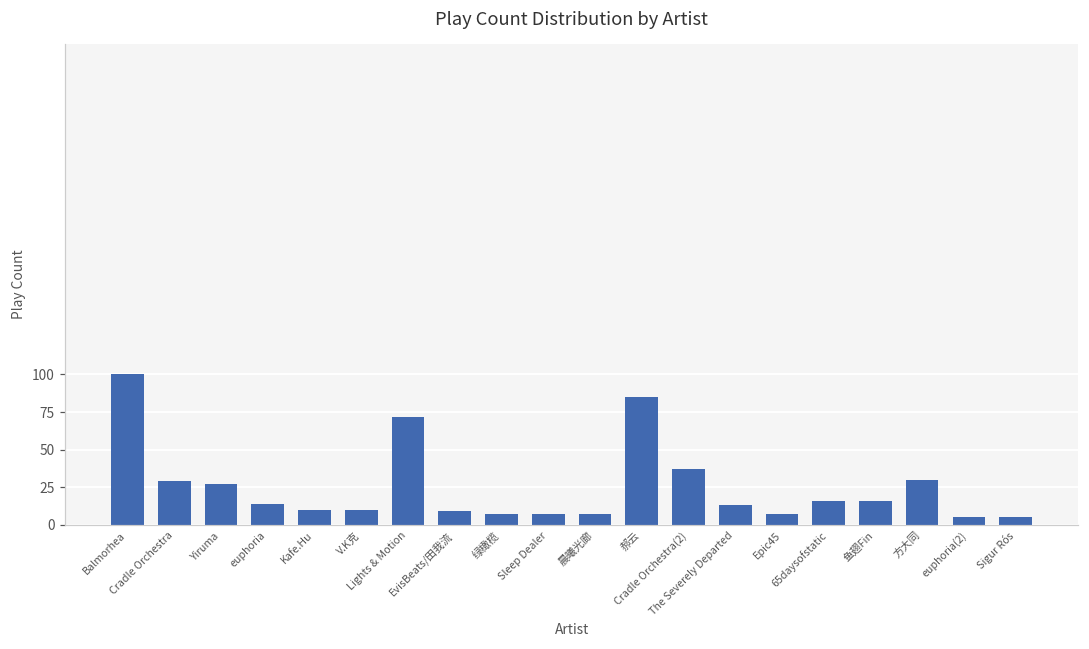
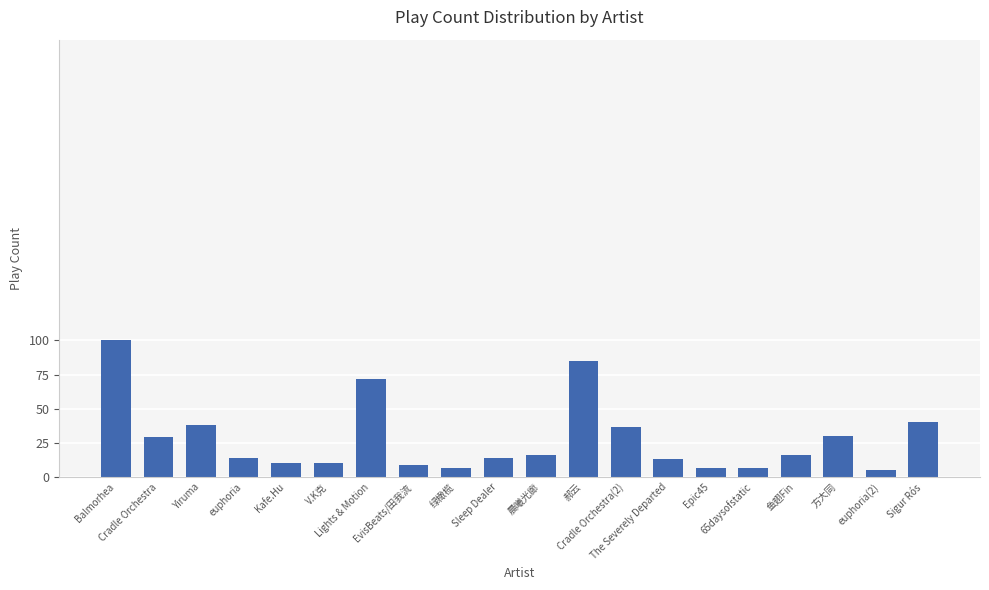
  {
    "Balmorhea": 100,
    "Cradle Orchestra": 29,
-   "Yiruma": 27,
+   "Yiruma": 38,
    "euphoria": 14,
    "Kafe.Hu": 10,
    "V.K克": 10,
    "Lights & Motion": 72,
    "EvisBeats/田我流": 9,
    "绿橄榄": 7,
-   "Sleep Dealer": 7,
-   "晨曦光廊": 7,
+   "Sleep Dealer": 14,
+   "晨曦光廊": 16,
    "郝云": 85,
    "Cradle Orchestra(2)": 37,
    "The Severely Departed": 13,
    "Epic45": 7,
-   "65daysofstatic": 16,
+   "65daysofstatic": 7,
    "鱼翅Fin": 16,
    "方大同": 30,
    "euphoria(2)": 5,
-   "Sigur Rós": 5
+   "Sigur Rós": 40
  }
